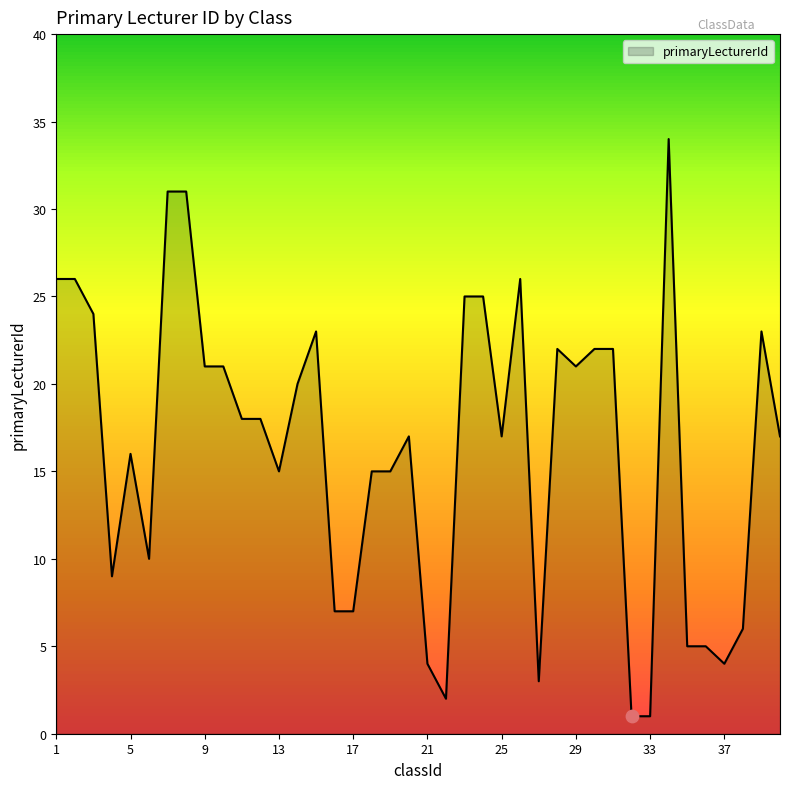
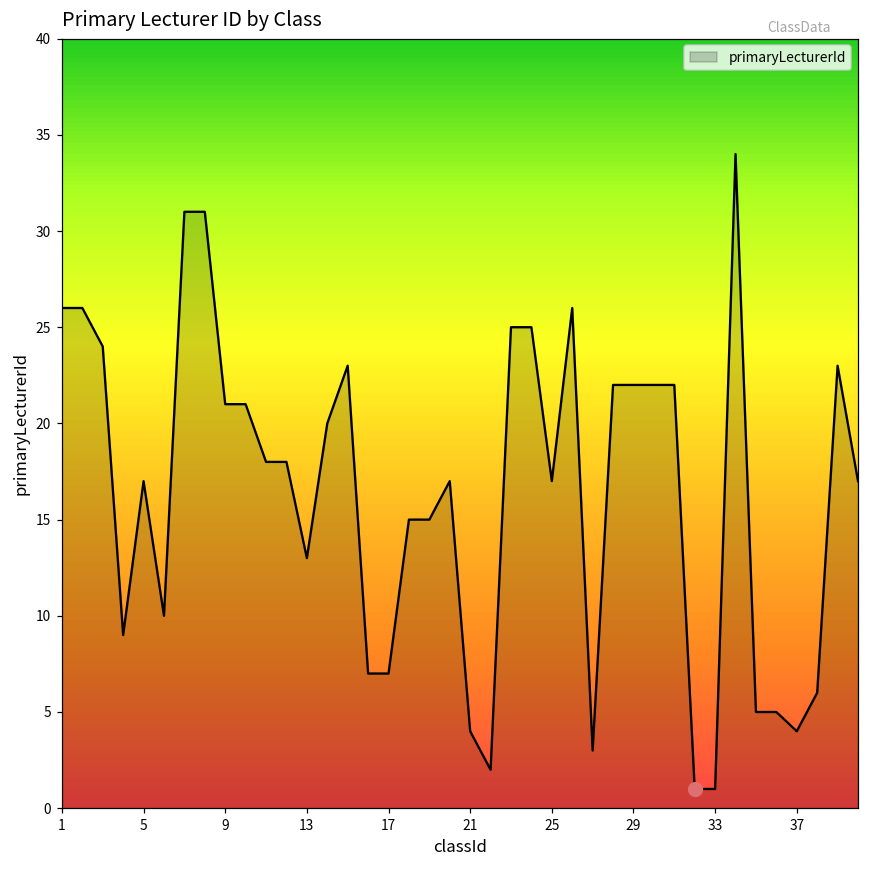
  {
    "primaryLecturerId": {
      "1": 26,
-     "5": 16,
+     "5": 17,
      "9": 21,
-     "13": 15,
+     "13": 13,
      "17": 7,
      "21": 4,
      "25": 17,
-     "29": 21,
+     "29": 22,
      "33": 1,
      "37": 4
    }
  }
